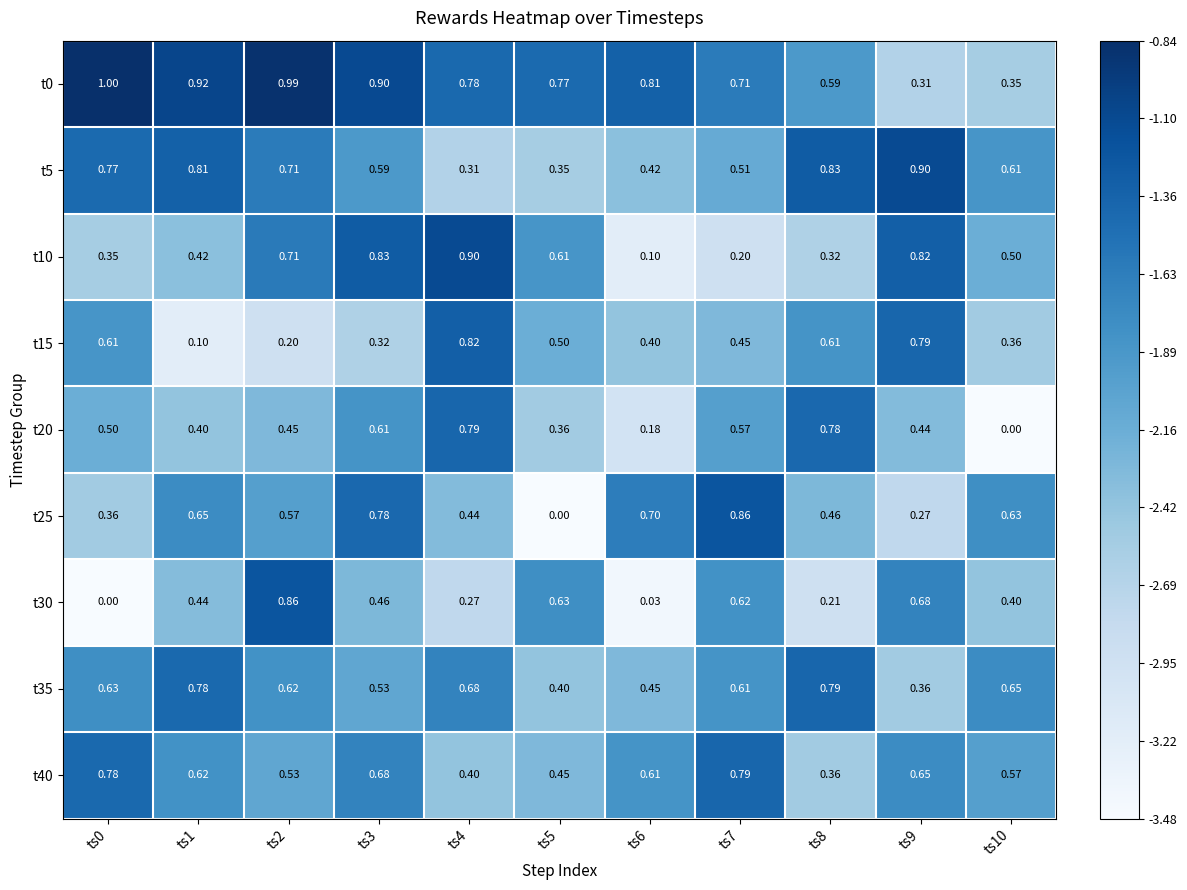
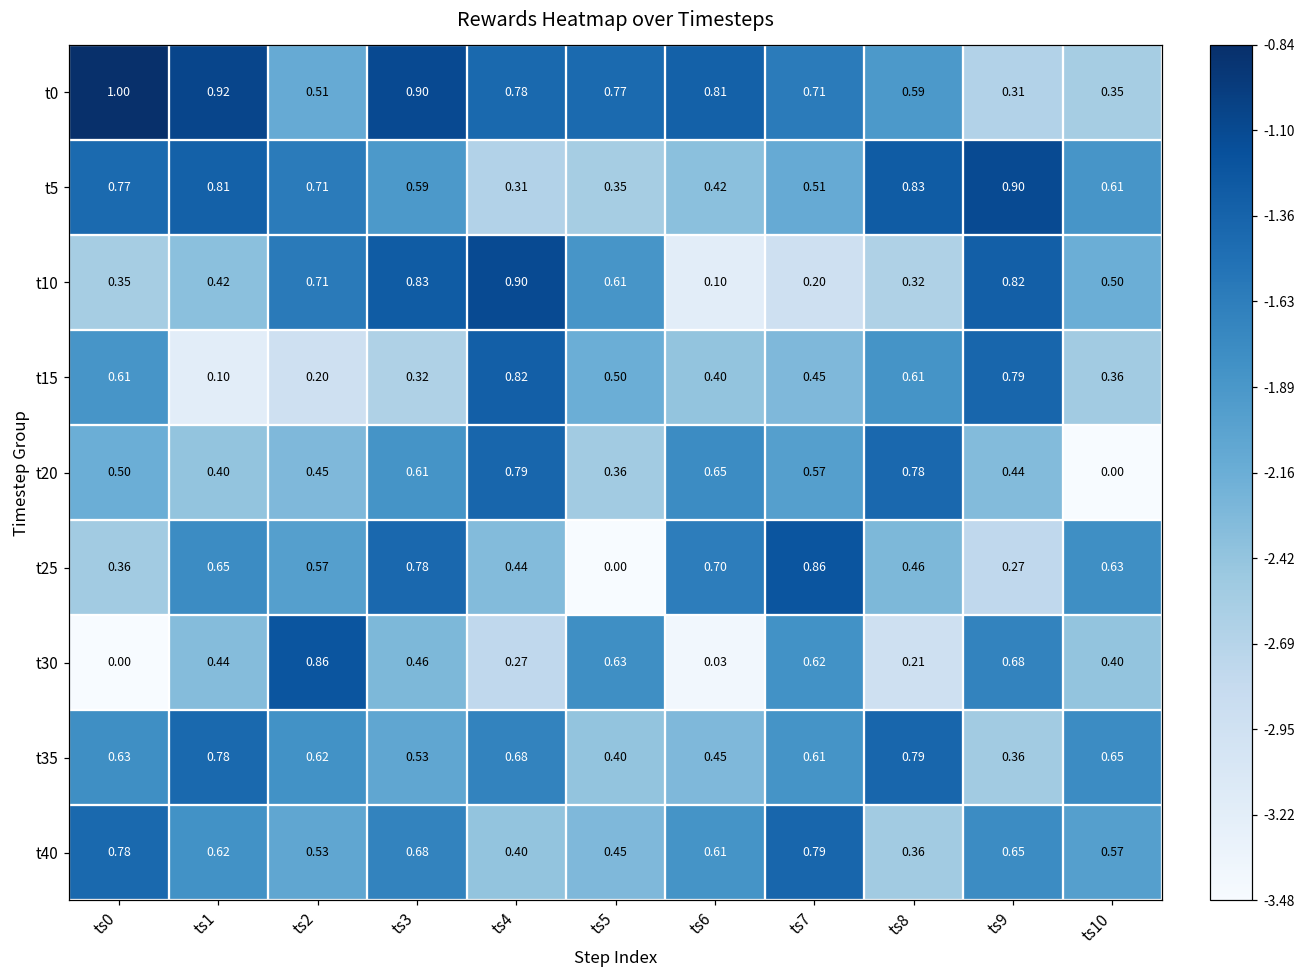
  {
    "t0": {
      "ts0": 1.00,
      "ts1": 0.92,
-     "ts2": 0.99,
+     "ts2": 0.51,
      "ts3": 0.90,
      "ts4": 0.78,
      "ts5": 0.77,
      "ts6": 0.81,
      "ts7": 0.71,
      "ts8": 0.59,
      "ts9": 0.31,
      "ts10": 0.35
    },
    "t5": {
      "ts0": 0.77,
      "ts1": 0.81,
      "ts2": 0.71,
      "ts3": 0.59,
      "ts4": 0.31,
      "ts5": 0.35,
      "ts6": 0.42,
      "ts7": 0.51,
      "ts8": 0.83,
      "ts9": 0.90,
      "ts10": 0.61
    },
    "t10": {
      "ts0": 0.35,
      "ts1": 0.42,
      "ts2": 0.71,
      "ts3": 0.83,
      "ts4": 0.90,
      "ts5": 0.61,
      "ts6": 0.10,
      "ts7": 0.20,
      "ts8": 0.32,
      "ts9": 0.82,
      "ts10": 0.50
    },
    "t15": {
      "ts0": 0.61,
      "ts1": 0.10,
      "ts2": 0.20,
      "ts3": 0.32,
      "ts4": 0.82,
      "ts5": 0.50,
      "ts6": 0.40,
      "ts7": 0.45,
      "ts8": 0.61,
      "ts9": 0.79,
      "ts10": 0.36
    },
    "t20": {
      "ts0": 0.50,
      "ts1": 0.40,
      "ts2": 0.45,
      "ts3": 0.61,
      "ts4": 0.79,
      "ts5": 0.36,
-     "ts6": 0.18,
+     "ts6": 0.65,
      "ts7": 0.57,
      "ts8": 0.78,
      "ts9": 0.44,
      "ts10": 0.00
    },
    "t25": {
      "ts0": 0.36,
      "ts1": 0.65,
      "ts2": 0.57,
      "ts3": 0.78,
      "ts4": 0.44,
      "ts5": 0.00,
      "ts6": 0.70,
      "ts7": 0.86,
      "ts8": 0.46,
      "ts9": 0.27,
      "ts10": 0.63
    },
    "t30": {
      "ts0": 0.00,
      "ts1": 0.44,
      "ts2": 0.86,
      "ts3": 0.46,
      "ts4": 0.27,
      "ts5": 0.63,
      "ts6": 0.03,
      "ts7": 0.62,
      "ts8": 0.21,
      "ts9": 0.68,
      "ts10": 0.40
    },
    "t35": {
      "ts0": 0.63,
      "ts1": 0.78,
      "ts2": 0.62,
      "ts3": 0.53,
      "ts4": 0.68,
      "ts5": 0.40,
      "ts6": 0.45,
      "ts7": 0.61,
      "ts8": 0.79,
      "ts9": 0.36,
      "ts10": 0.65
    },
    "t40": {
      "ts0": 0.78,
      "ts1": 0.62,
      "ts2": 0.53,
      "ts3": 0.68,
      "ts4": 0.40,
      "ts5": 0.45,
      "ts6": 0.61,
      "ts7": 0.79,
      "ts8": 0.36,
      "ts9": 0.65,
      "ts10": 0.57
    }
  }
